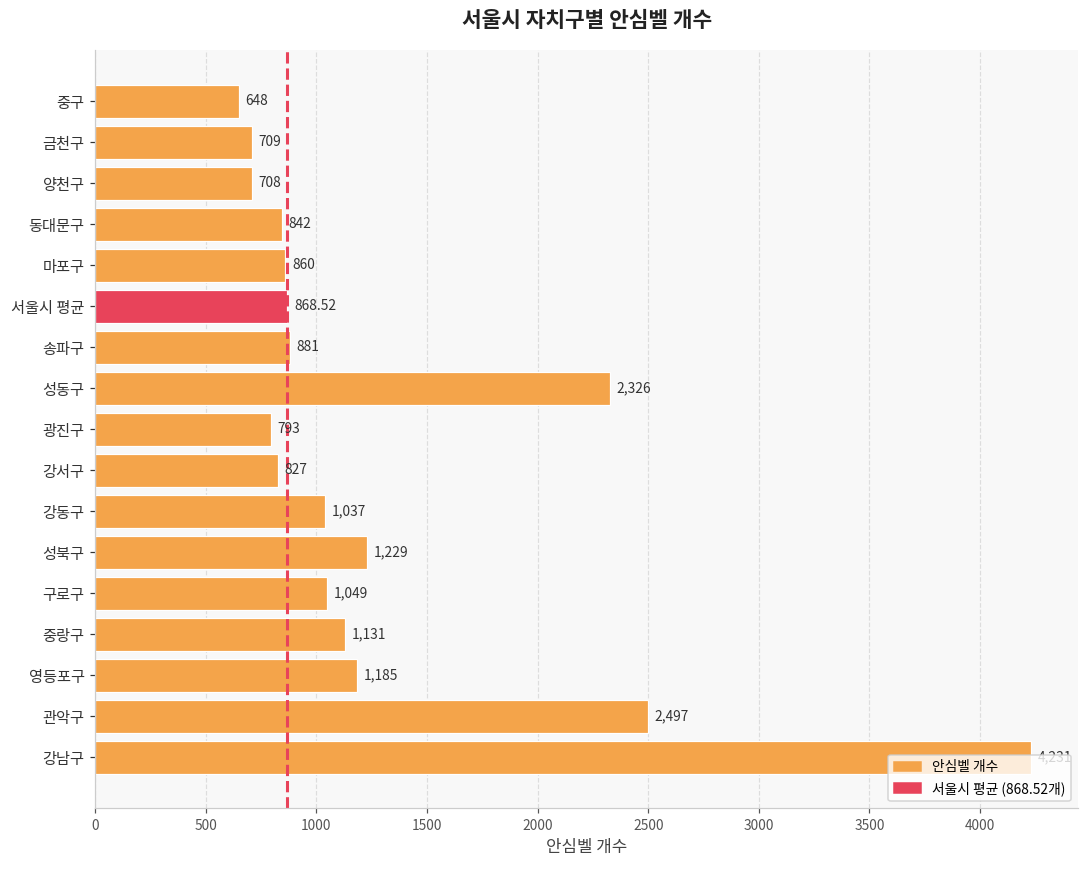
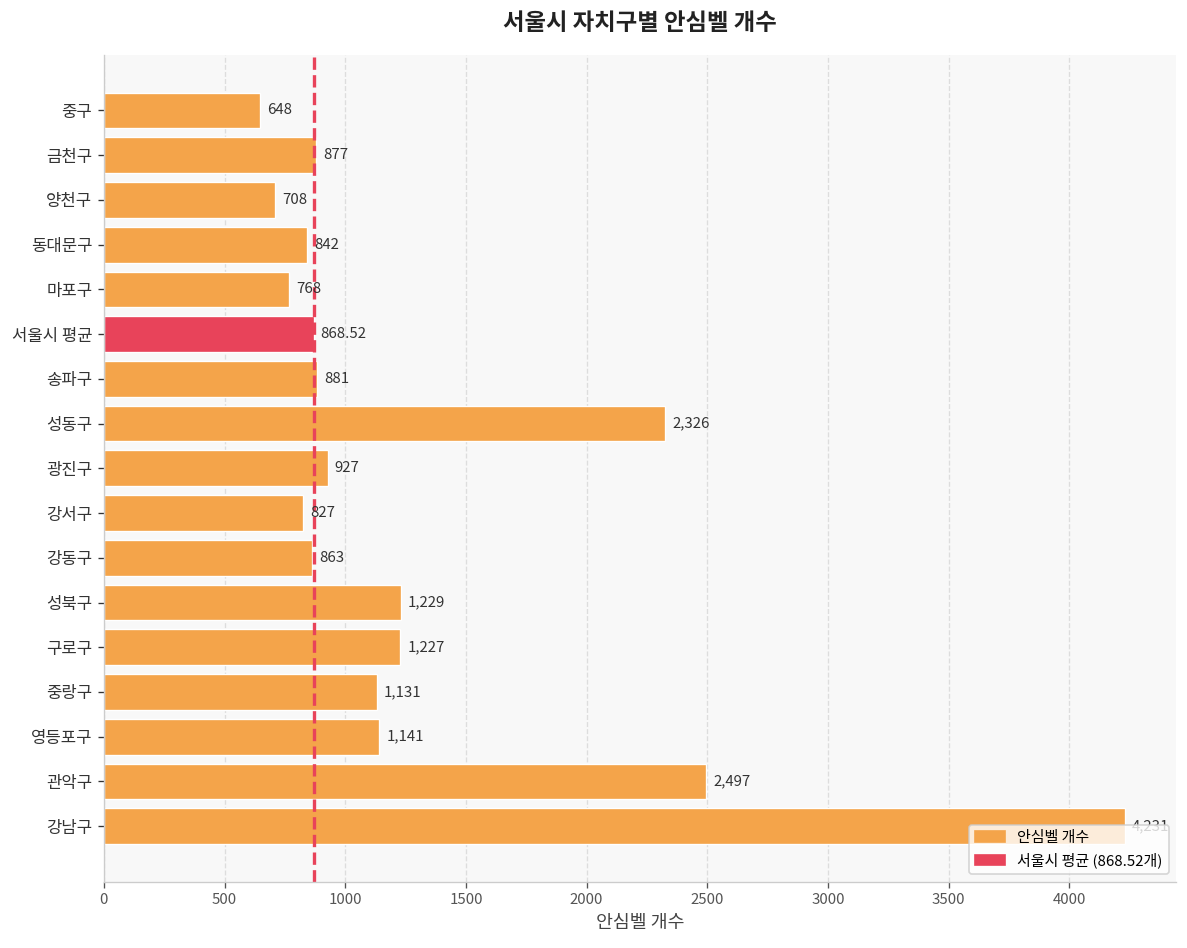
  {
    "중구": "648",
-   "금천구": "709",
+   "금천구": "877",
    "양천구": "708",
    "동대문구": "842",
-   "마포구": "860",
+   "마포구": "768",
    "서울시 평균": "868.52",
    "송파구": "881",
    "성동구": "2,326",
-   "광진구": "793",
+   "광진구": "927",
    "강서구": "827",
-   "강동구": "1,037",
+   "강동구": "863",
    "성북구": "1,229",
-   "구로구": "1,049",
+   "구로구": "1,227",
    "중랑구": "1,131",
-   "영등포구": "1,185",
+   "영등포구": "1,141",
    "관악구": "2,497"
  }
